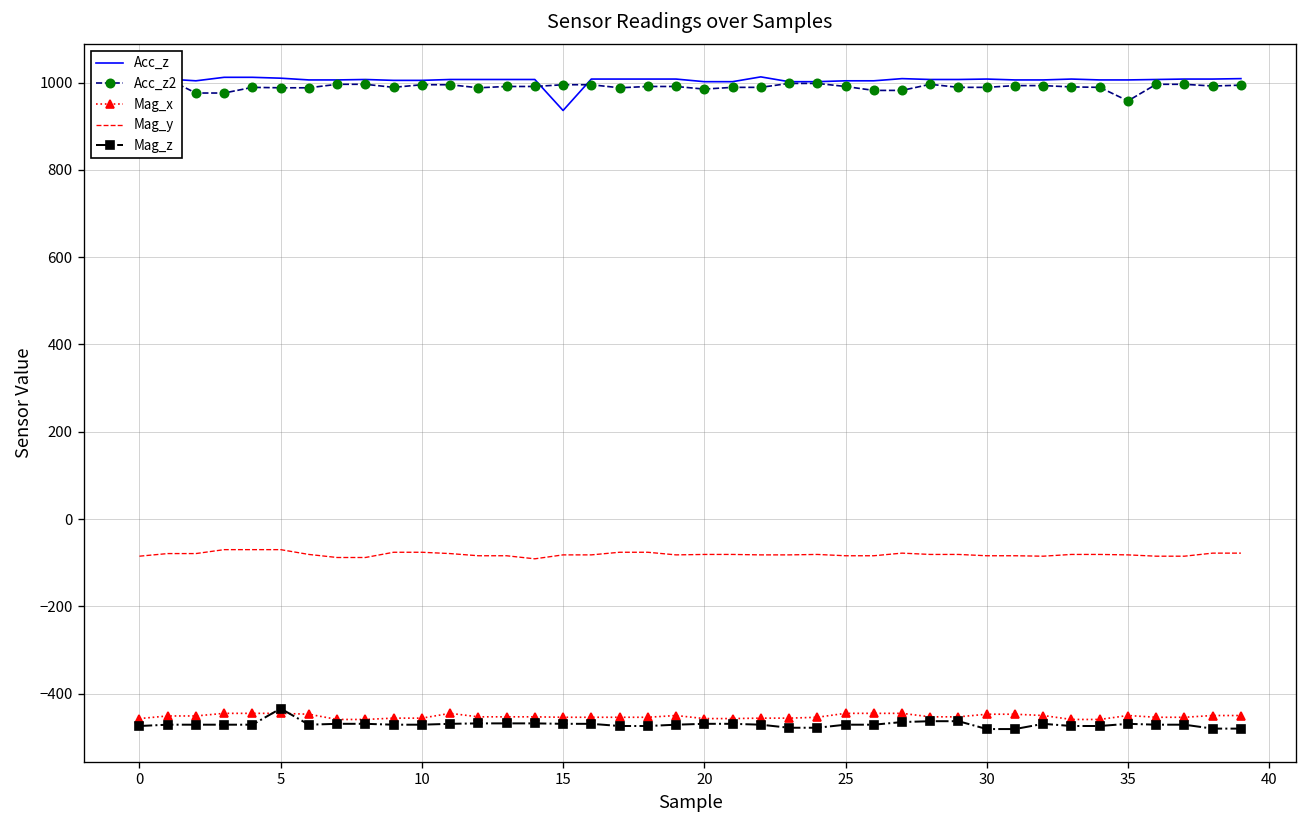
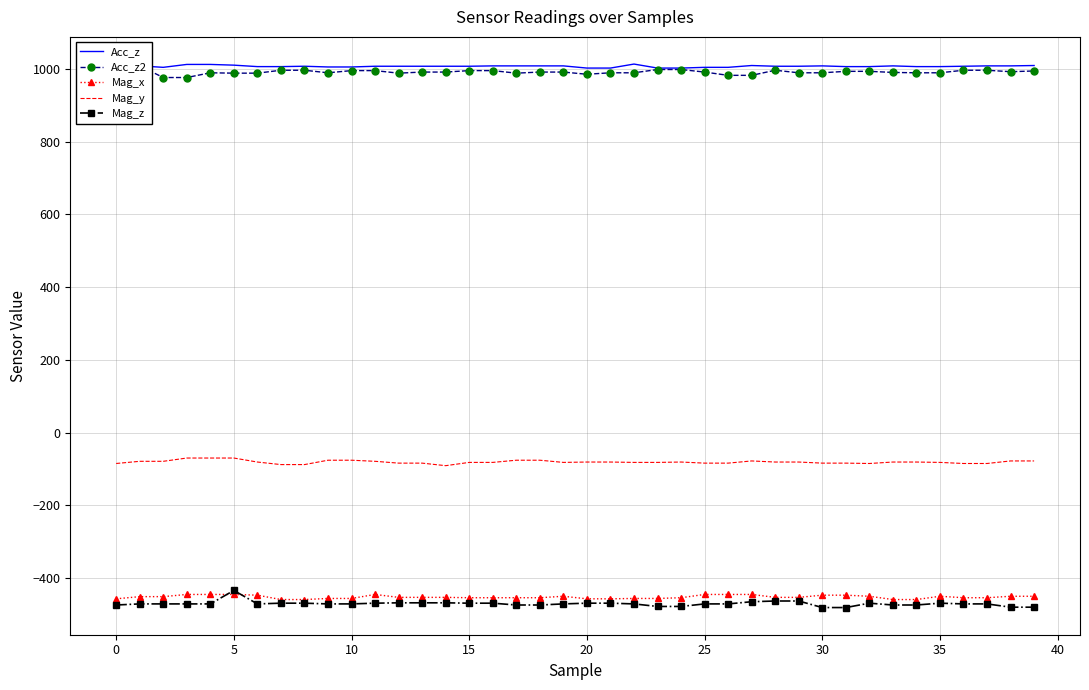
  {
    "Acc_z": {
      "5": 1010,
      "10": 1010,
-     "15": 940,
+     "15": 1010,
      "20": 1000,
      "25": 1000,
      "30": 1010,
      "35": 1010
    },
    "Acc_z2": {
      "5": 990,
      "10": 1000,
      "15": 1000,
      "20": 990,
      "25": 990,
      "30": 990,
-     "35": 960
+     "35": 990
    },
    "Mag_z": {
      "0": -470,
      "5": -430,
      "10": -470,
      "15": -470,
      "20": -470,
      "25": -470,
      "30": -480,
      "35": -470
    }
  }
